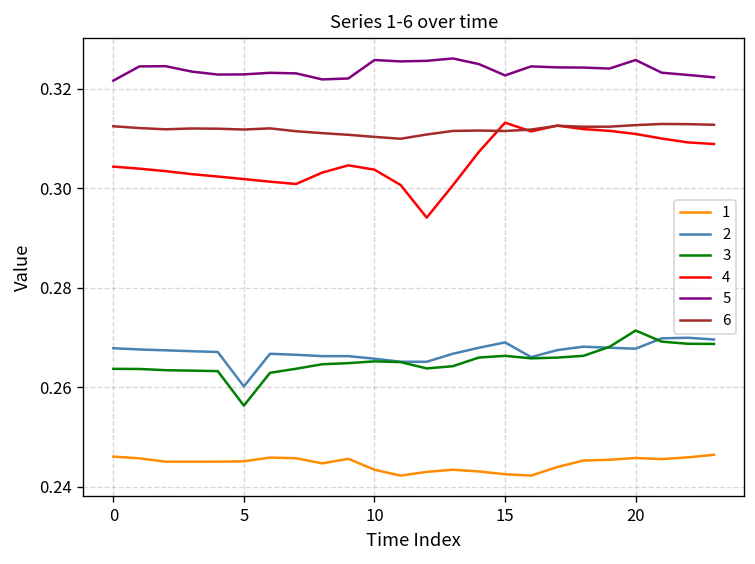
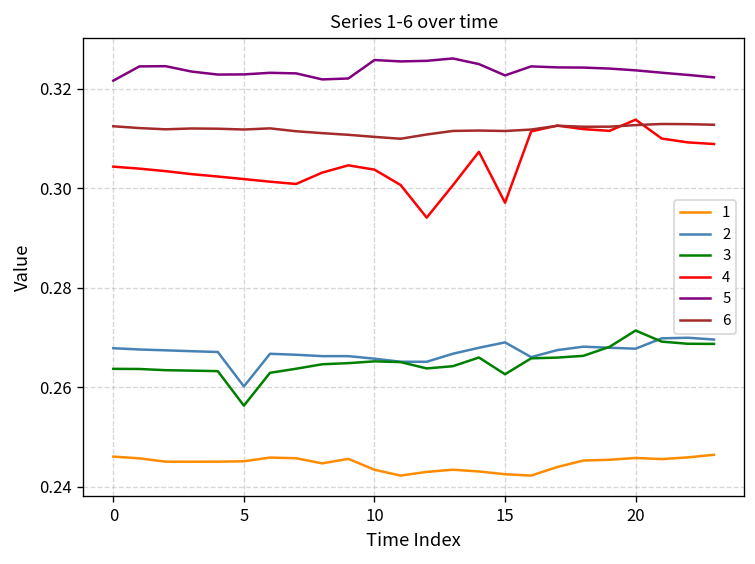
  {
    "1": {
      "0": 0.246,
      "5": 0.245,
      "10": 0.243,
      "15": 0.243,
      "20": 0.246
    },
    "2": {
      "0": 0.268,
      "5": 0.260,
      "15": 0.269,
      "20": 0.268
    },
    "3": {
      "0": 0.264,
      "5": 0.256,
-     "15": 0.266,
+     "15": 0.263,
      "20": 0.271
    },
    "4": {
      "0": 0.304,
      "5": 0.302,
      "10": 0.304,
-     "15": 0.313,
-     "20": 0.311
+     "15": 0.297,
+     "20": 0.314
    },
    "5": {
      "0": 0.322,
      "5": 0.323,
      "10": 0.326,
      "15": 0.323,
-     "20": 0.326
+     "20": 0.324
    },
    "6": {
      "0": 0.312,
      "5": 0.312,
      "10": 0.310,
      "15": 0.312,
      "20": 0.313
    }
  }
